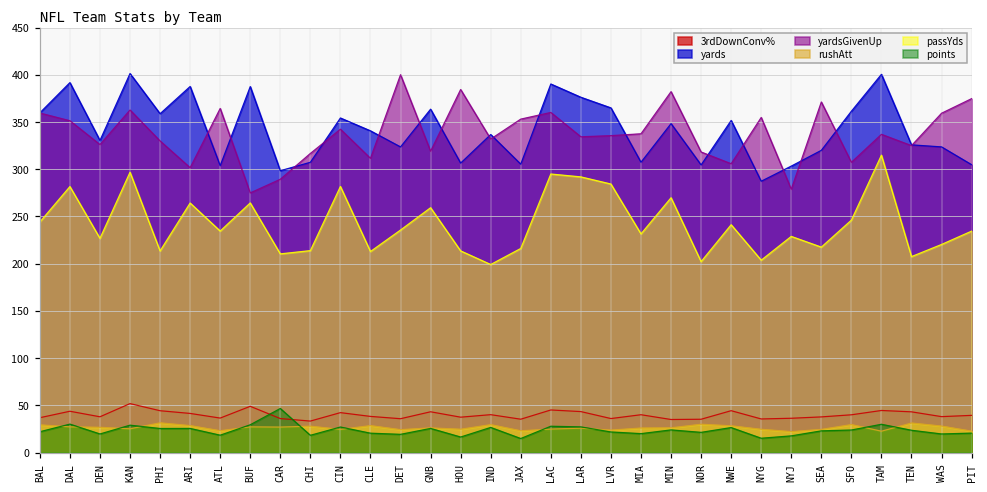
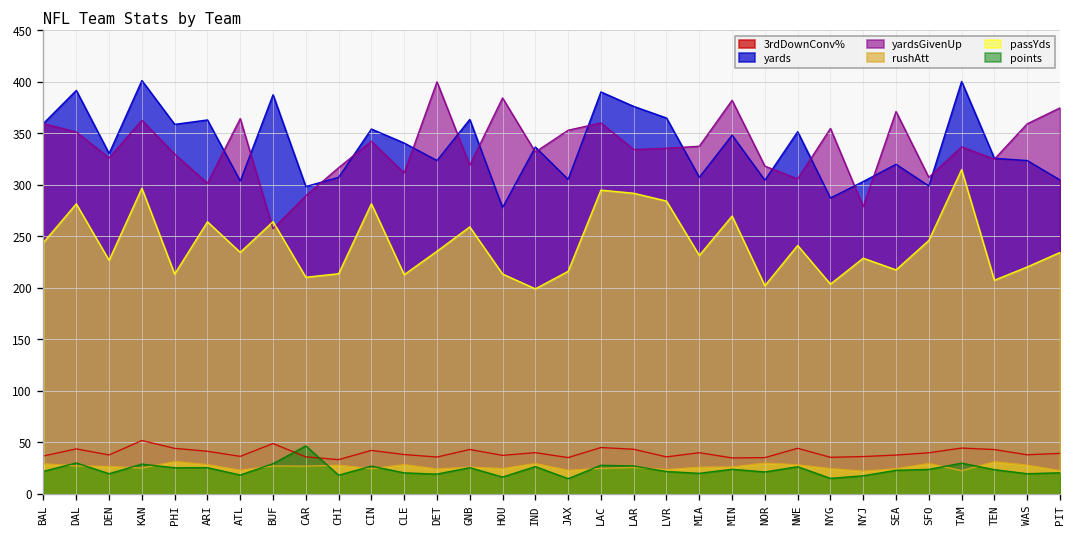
  {
    "3rdDownConv%": {
      "BAL": 40,
      "DAL": 40,
      "DEN": 40,
      "KAN": 50,
      "PHI": 40,
      "ARI": 40,
      "ATL": 40,
      "BUF": 50,
      "CAR": 40,
      "CHI": 30,
      "CIN": 40,
      "CLE": 40,
      "DET": 40,
      "GNB": 40,
      "HOU": 40,
      "IND": 40,
      "JAX": 40,
      "LAC": 50,
      "LAR": 40,
      "LVR": 40,
      "MIA": 40,
      "MIN": 40,
      "NOR": 40,
      "NWE": 40,
      "NYG": 40,
      "NYJ": 40,
      "SEA": 40,
      "SFO": 40,
      "TAM": 40,
      "TEN": 40,
      "WAS": 40,
      "PIT": 40
    },
    "yards": {
      "DAL": 390,
      "DEN": 330,
      "KAN": 400,
      "PHI": 360,
-     "ARI": 390,
+     "ARI": 360,
      "ATL": 300,
      "BUF": 390,
      "CAR": 300,
      "CHI": 310,
      "CIN": 350,
      "CLE": 340,
      "DET": 320,
      "GNB": 360,
-     "HOU": 310,
+     "HOU": 280,
      "IND": 340,
      "JAX": 310,
      "LAC": 390,
      "LAR": 380,
      "LVR": 360,
      "MIA": 310,
      "MIN": 350,
      "NOR": 300,
      "NWE": 350,
      "NYG": 290,
      "NYJ": 300,
      "SEA": 320,
-     "SFO": 360,
+     "SFO": 300,
      "TAM": 400,
      "WAS": 320,
      "PIT": 300
    },
    "yardsGivenUp": {
      "DAL": 350,
      "DEN": 330,
      "KAN": 360,
      "PHI": 330,
      "ARI": 300,
      "ATL": 360,
-     "BUF": 270,
+     "BUF": 260,
      "CAR": 290,
      "CHI": 320,
      "CIN": 340,
      "CLE": 310,
      "DET": 400,
      "GNB": 320,
      "HOU": 380,
      "IND": 330,
      "JAX": 350,
      "LAC": 360,
      "LAR": 330,
      "LVR": 340,
      "MIA": 340,
      "MIN": 380,
      "NOR": 320,
      "NWE": 310,
      "NYG": 350,
      "NYJ": 280,
      "SEA": 370,
      "SFO": 310,
      "TAM": 340,
      "WAS": 360,
      "PIT": 370
    },
    "rushAtt": {
      "BAL": 30,
      "DEN": 30,
      "KAN": 30,
      "PHI": 30,
      "ARI": 30,
      "ATL": 20,
      "CAR": 30,
      "CHI": 30,
      "CLE": 30,
      "DET": 20,
      "HOU": 20,
      "JAX": 20,
      "LAC": 20,
      "MIA": 30,
      "NOR": 30,
      "NYG": 20,
      "NYJ": 20,
      "SFO": 30,
      "TAM": 20,
      "TEN": 30,
      "WAS": 30
    },
    "passYds": {
      "BAL": 240,
      "DAL": 280,
      "DEN": 230,
      "KAN": 300,
      "PHI": 210,
      "ARI": 260,
      "ATL": 230,
      "BUF": 260,
      "CAR": 210,
      "CHI": 210,
      "CIN": 280,
      "CLE": 210,
      "DET": 240,
      "GNB": 260,
      "HOU": 210,
      "IND": 200,
      "JAX": 220,
      "LAC": 290,
      "LAR": 290,
      "LVR": 280,
      "MIA": 230,
      "MIN": 270,
      "NOR": 200,
      "NWE": 240,
      "NYG": 200,
      "NYJ": 230,
      "SEA": 220,
      "SFO": 250,
      "TAM": 310,
      "TEN": 210,
      "WAS": 220,
      "PIT": 230
    },
    "points": {
      "BAL": 20,
      "DEN": 20,
      "KAN": 30,
      "PHI": 30,
      "ARI": 30,
      "ATL": 20,
      "CAR": 50,
      "CHI": 20,
      "CLE": 20,
      "DET": 20,
      "HOU": 20,
      "JAX": 10,
      "LAC": 30,
      "MIA": 20,
      "NOR": 20,
      "NYG": 20,
      "NYJ": 20,
      "SFO": 20,
      "TAM": 30,
      "TEN": 20,
      "WAS": 20
    }
  }
